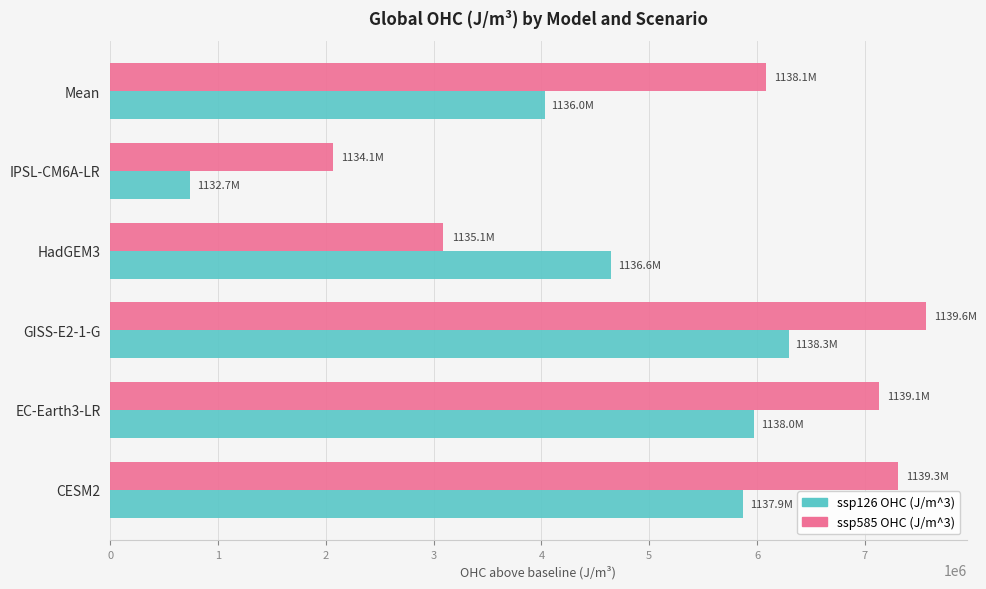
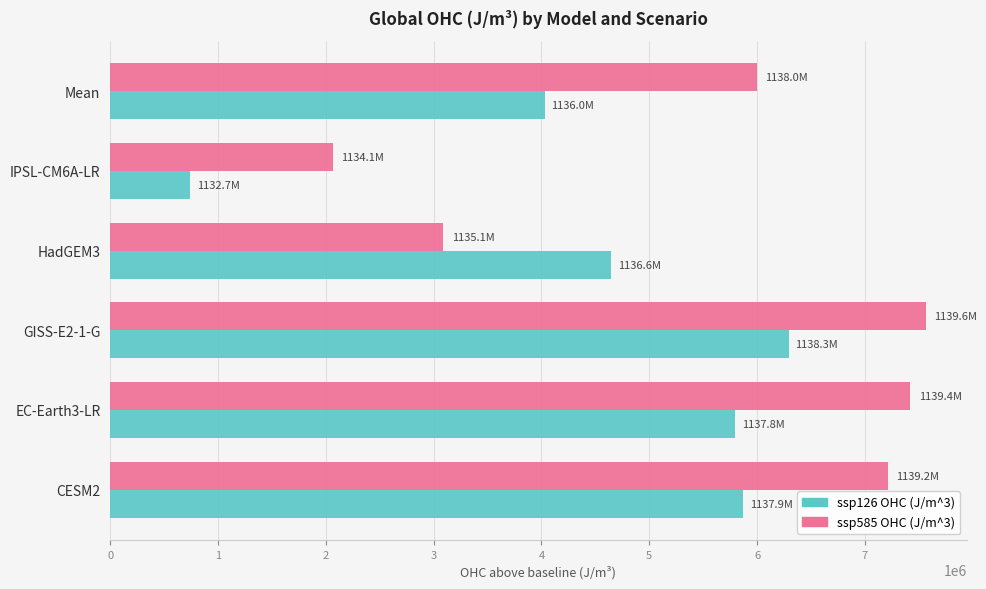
  {
    "ssp126 OHC (J/m^3)": {
-     "EC-Earth3-LR": "1138.0M"
+     "EC-Earth3-LR": "1137.8M"
    },
    "ssp585 OHC (J/m^3)": {
-     "Mean": "1138.1M",
-     "EC-Earth3-LR": "1139.1M",
-     "CESM2": "1139.3M"
+     "Mean": "1138.0M",
+     "EC-Earth3-LR": "1139.4M",
+     "CESM2": "1139.2M"
    }
  }
